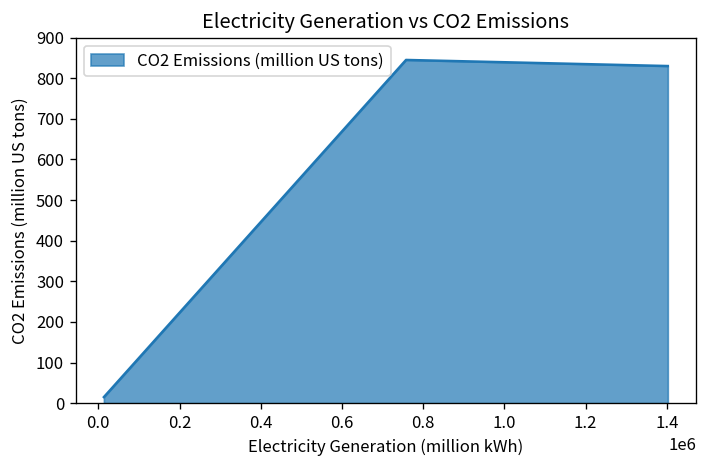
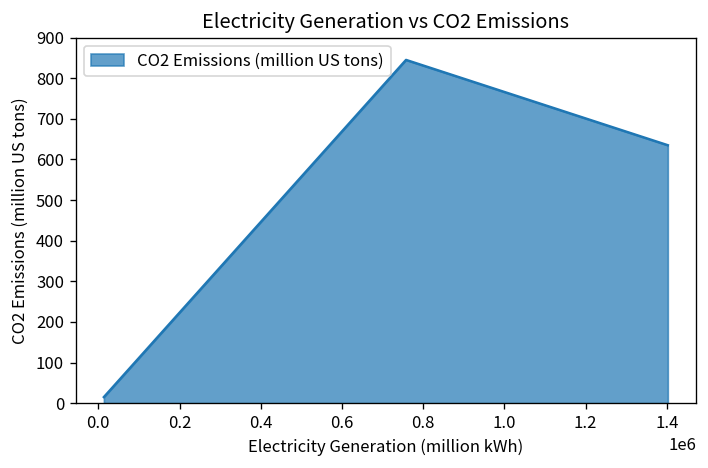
  {
-   "1.4": 830
+   "1.4": 640
  }
